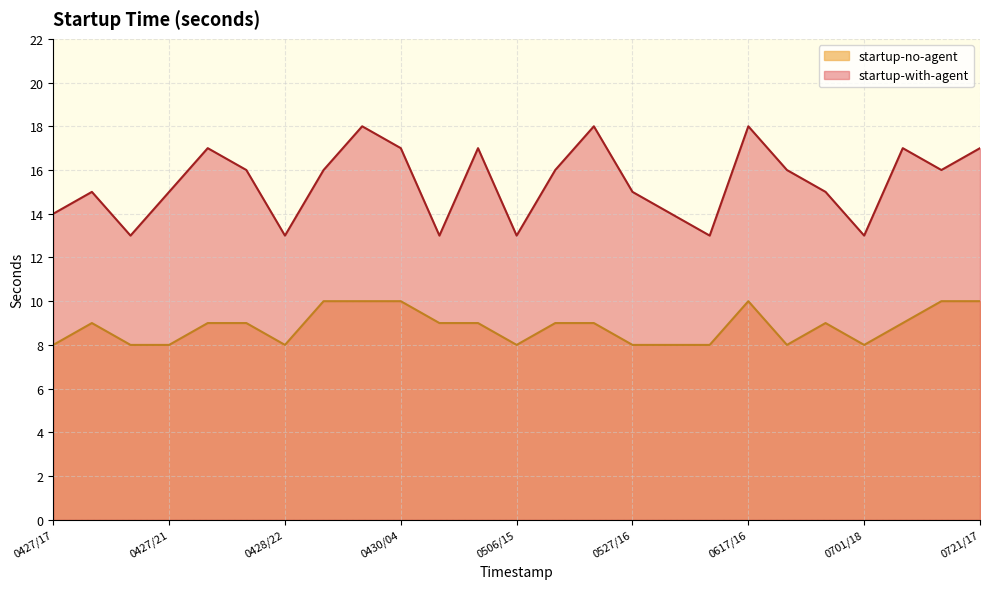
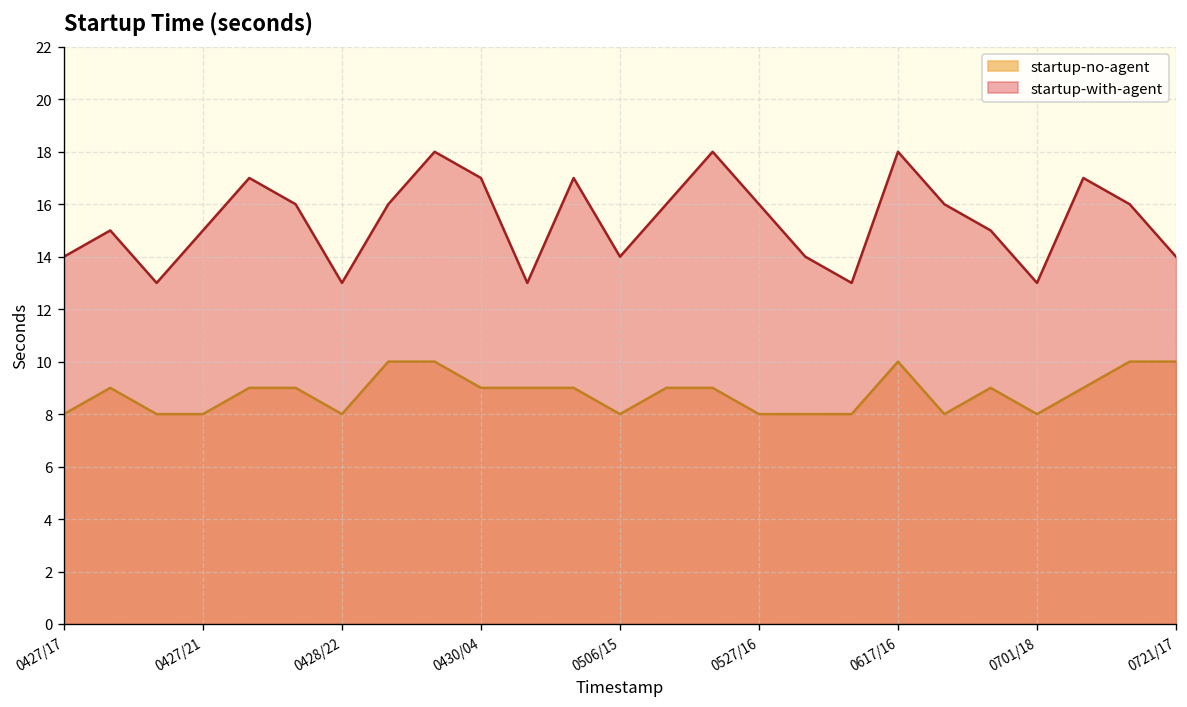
  {
    "startup-no-agent": {
      "0427/17": 8,
      "0427/21": 8,
      "0428/22": 8,
-     "0430/04": 10,
+     "0430/04": 9,
      "0506/15": 8,
      "0527/16": 8,
      "0617/16": 10,
      "0701/18": 8,
      "0721/17": 10
    },
    "startup-with-agent": {
      "0427/17": 14,
      "0427/21": 15,
      "0428/22": 13,
      "0430/04": 17,
-     "0506/15": 13,
-     "0527/16": 15,
+     "0506/15": 14,
+     "0527/16": 16,
      "0617/16": 18,
      "0701/18": 13,
-     "0721/17": 17
+     "0721/17": 14
    }
  }
